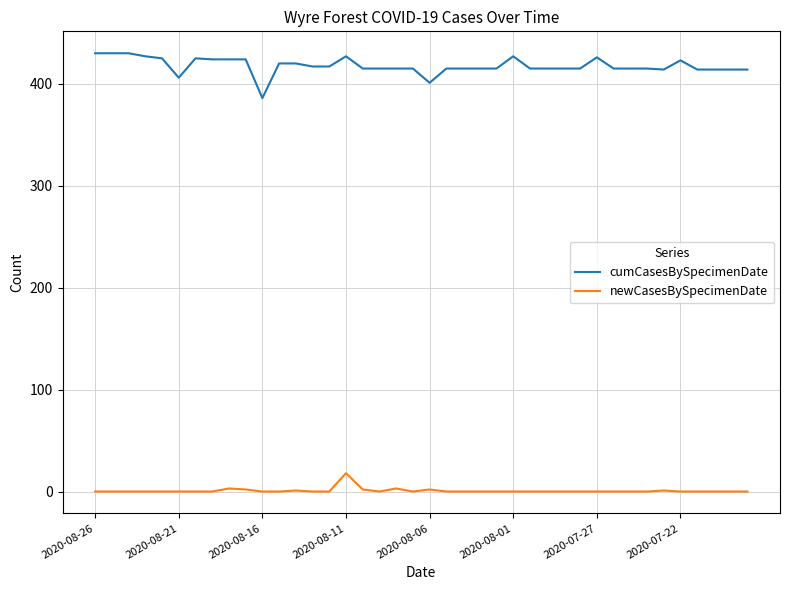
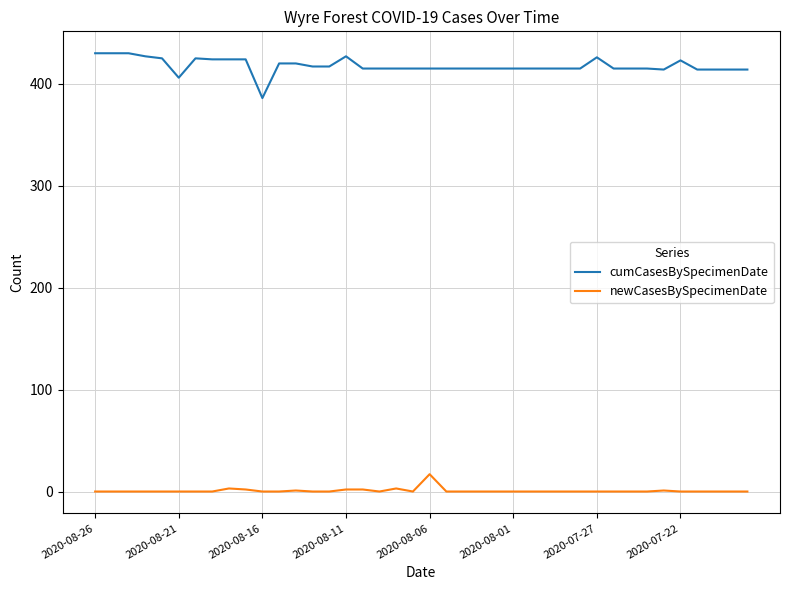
  {
    "cumCasesBySpecimenDate": {
      "2020-08-26": 430,
      "2020-08-21": 406,
      "2020-08-16": 386,
      "2020-08-11": 427,
-     "2020-08-06": 401,
-     "2020-08-01": 427,
+     "2020-08-06": 415,
+     "2020-08-01": 415,
      "2020-07-27": 426,
      "2020-07-22": 423
    },
    "newCasesBySpecimenDate": {
      "2020-08-26": 0,
      "2020-08-21": 0,
      "2020-08-16": 0,
-     "2020-08-11": 18,
-     "2020-08-06": 2,
+     "2020-08-11": 2,
+     "2020-08-06": 17,
      "2020-08-01": 0,
      "2020-07-27": 0,
      "2020-07-22": 0
    }
  }
